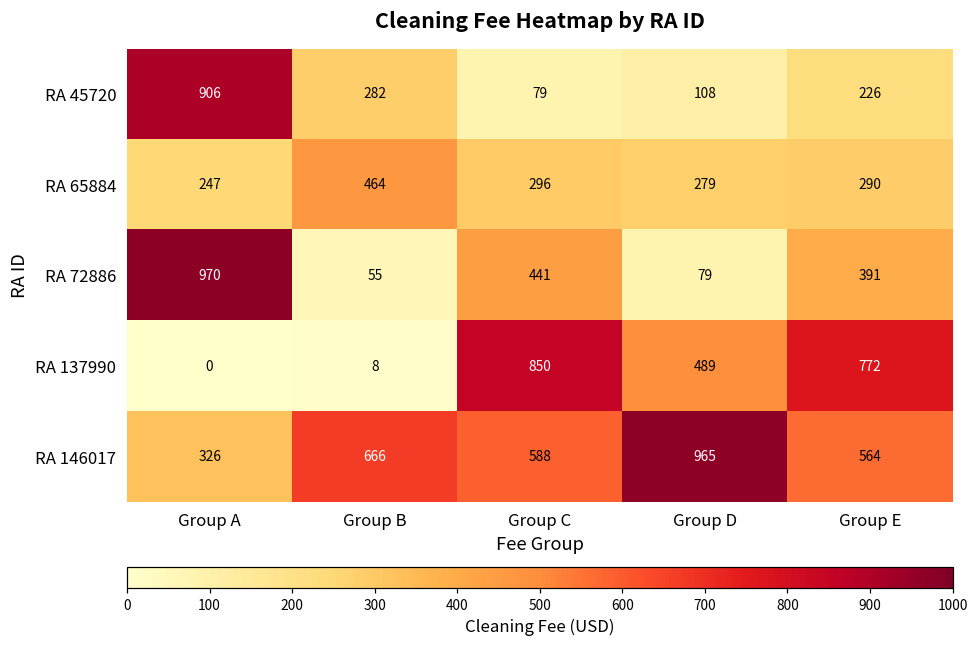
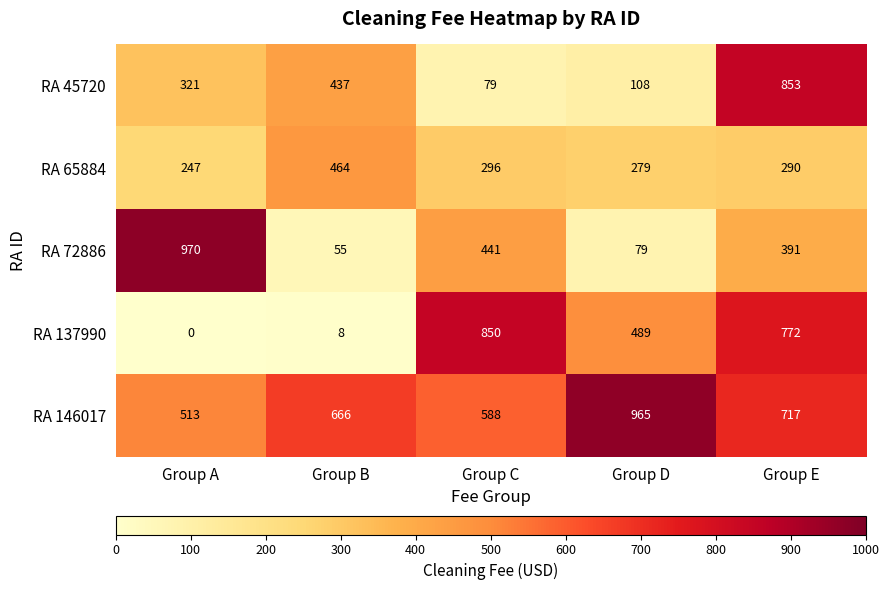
  {
    "RA 45720": {
-     "Group A": 906,
-     "Group B": 282,
+     "Group A": 321,
+     "Group B": 437,
      "Group C": 79,
      "Group D": 108,
-     "Group E": 226
+     "Group E": 853
    },
    "RA 65884": {
      "Group A": 247,
      "Group B": 464,
      "Group C": 296,
      "Group D": 279,
      "Group E": 290
    },
    "RA 72886": {
      "Group A": 970,
      "Group B": 55,
      "Group C": 441,
      "Group D": 79,
      "Group E": 391
    },
    "RA 137990": {
      "Group A": 0,
      "Group B": 8,
      "Group C": 850,
      "Group D": 489,
      "Group E": 772
    },
    "RA 146017": {
-     "Group A": 326,
+     "Group A": 513,
      "Group B": 666,
      "Group C": 588,
      "Group D": 965,
-     "Group E": 564
+     "Group E": 717
    }
  }
